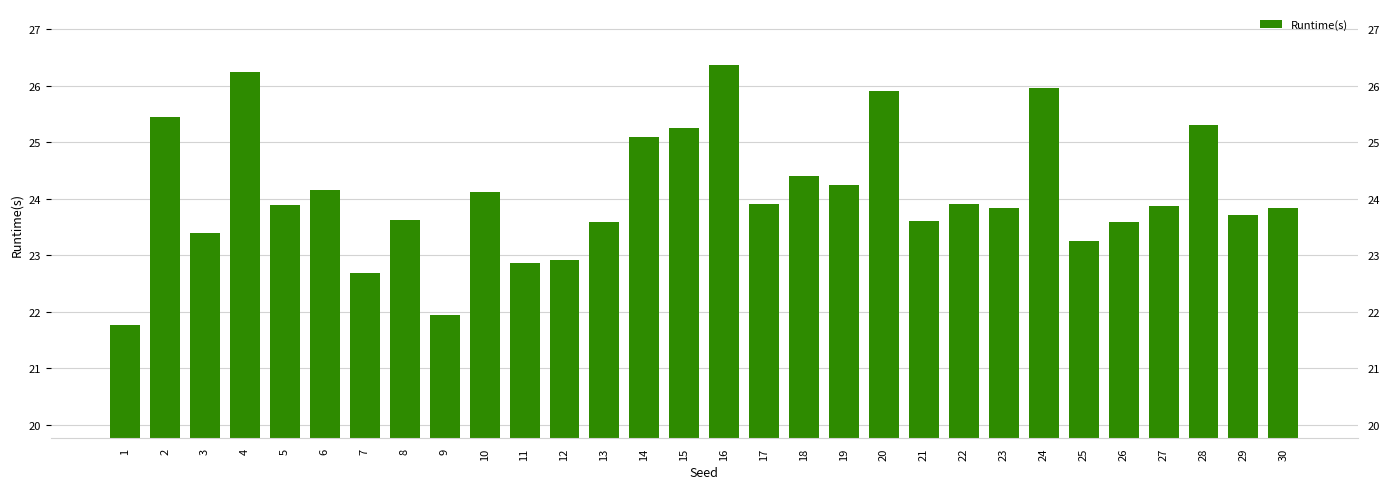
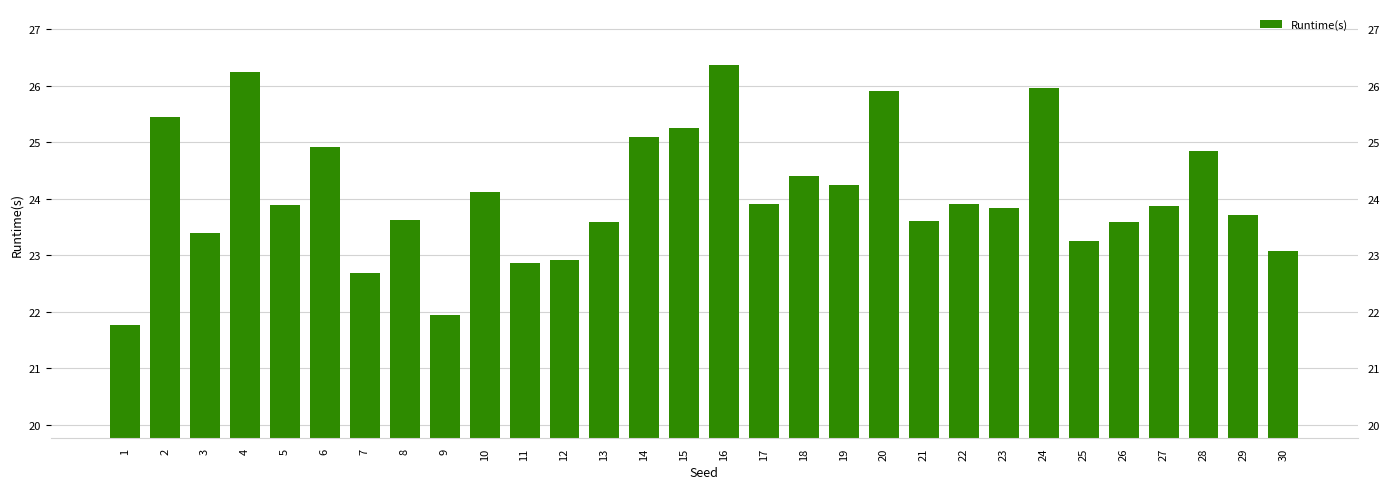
  {
    "1": 21.8,
    "2": 25.5,
    "3": 23.4,
    "4": 26.2,
    "5": 23.9,
-   "6": 24.2,
+   "6": 24.9,
    "7": 22.7,
    "8": 23.6,
    "9": 21.9,
    "10": 24.1,
    "11": 22.9,
    "12": 22.9,
    "13": 23.6,
    "14": 25.1,
    "15": 25.3,
    "16": 26.4,
    "17": 23.9,
    "18": 24.4,
    "19": 24.3,
    "20": 25.9,
    "21": 23.6,
    "22": 23.9,
    "23": 23.8,
    "24": 26.0,
    "25": 23.3,
    "26": 23.6,
    "27": 23.9,
-   "28": 25.3,
+   "28": 24.9,
    "29": 23.7,
-   "30": 23.8
+   "30": 23.1
  }
